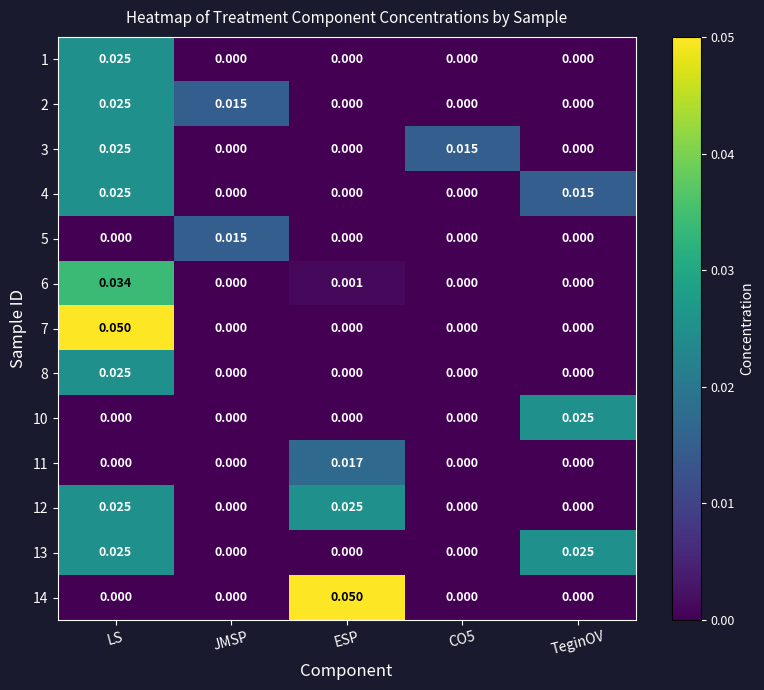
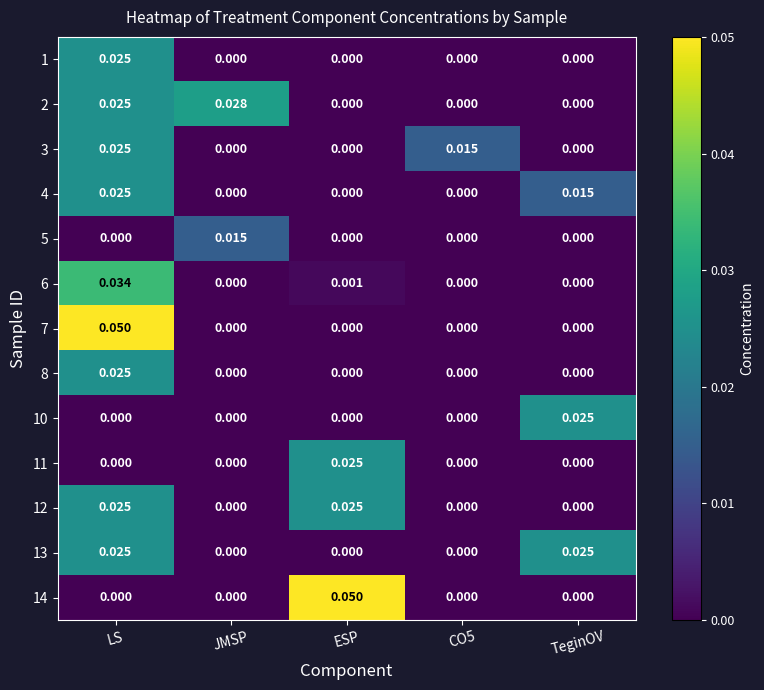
  {
    "1": {
      "LS": 0.025,
      "JMSP": 0.000,
      "ESP": 0.000,
      "CO5": 0.000,
      "TeginOV": 0.000
    },
    "2": {
      "LS": 0.025,
-     "JMSP": 0.015,
+     "JMSP": 0.028,
      "ESP": 0.000,
      "CO5": 0.000,
      "TeginOV": 0.000
    },
    "3": {
      "LS": 0.025,
      "JMSP": 0.000,
      "ESP": 0.000,
      "CO5": 0.015,
      "TeginOV": 0.000
    },
    "4": {
      "LS": 0.025,
      "JMSP": 0.000,
      "ESP": 0.000,
      "CO5": 0.000,
      "TeginOV": 0.015
    },
    "5": {
      "LS": 0.000,
      "JMSP": 0.015,
      "ESP": 0.000,
      "CO5": 0.000,
      "TeginOV": 0.000
    },
    "6": {
      "LS": 0.034,
      "JMSP": 0.000,
      "ESP": 0.001,
      "CO5": 0.000,
      "TeginOV": 0.000
    },
    "7": {
      "LS": 0.050,
      "JMSP": 0.000,
      "ESP": 0.000,
      "CO5": 0.000,
      "TeginOV": 0.000
    },
    "8": {
      "LS": 0.025,
      "JMSP": 0.000,
      "ESP": 0.000,
      "CO5": 0.000,
      "TeginOV": 0.000
    },
    "10": {
      "LS": 0.000,
      "JMSP": 0.000,
      "ESP": 0.000,
      "CO5": 0.000,
      "TeginOV": 0.025
    },
    "11": {
      "LS": 0.000,
      "JMSP": 0.000,
-     "ESP": 0.017,
+     "ESP": 0.025,
      "CO5": 0.000,
      "TeginOV": 0.000
    },
    "12": {
      "LS": 0.025,
      "JMSP": 0.000,
      "ESP": 0.025,
      "CO5": 0.000,
      "TeginOV": 0.000
    },
    "13": {
      "LS": 0.025,
      "JMSP": 0.000,
      "ESP": 0.000,
      "CO5": 0.000,
      "TeginOV": 0.025
    },
    "14": {
      "LS": 0.000,
      "JMSP": 0.000,
      "ESP": 0.050,
      "CO5": 0.000,
      "TeginOV": 0.000
    }
  }
